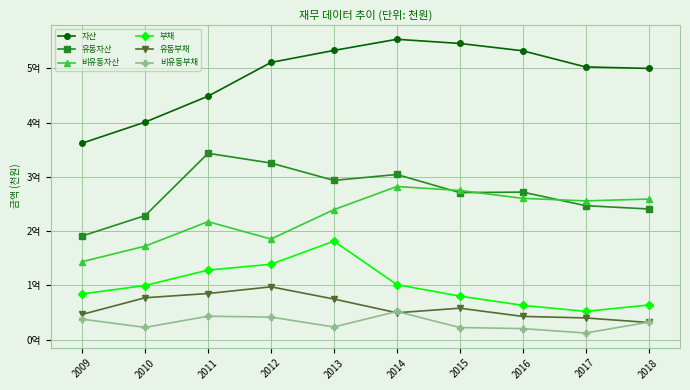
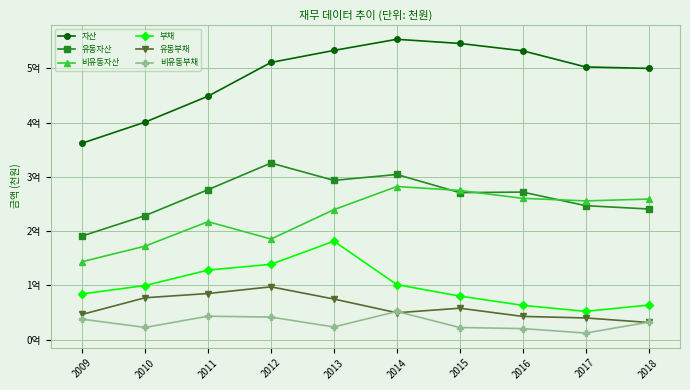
  {
    "자산": {
      "2009": "3.6억",
      "2010": "4.0억",
      "2011": "4.5억",
      "2012": "5.1억",
      "2013": "5.3억",
      "2014": "5.5억",
      "2015": "5.5억",
      "2016": "5.3억",
      "2017": "5.0억",
      "2018": "5.0억"
    },
    "유동자산": {
      "2009": "1.9억",
      "2010": "2.3억",
-     "2011": "3.4억",
+     "2011": "2.8억",
      "2012": "3.3억",
      "2013": "2.9억",
      "2014": "3.0억",
      "2016": "2.7억",
      "2017": "2.5억",
      "2018": "2.4억"
    },
    "비유동자산": {
      "2009": "1.4억",
      "2010": "1.7억",
      "2011": "2.2억",
      "2012": "1.9억",
      "2013": "2.4억",
      "2014": "2.8억",
      "2016": "2.6억",
      "2017": "2.6억",
      "2018": "2.6억"
    },
    "부채": {
      "2009": "0.8억",
      "2010": "1.0억",
      "2011": "1.3억",
      "2012": "1.4억",
      "2013": "1.8억",
      "2014": "1.0억",
      "2015": "0.8억",
      "2016": "0.6억",
      "2017": "0.5억",
      "2018": "0.6억"
    },
    "유동부채": {
      "2009": "0.5억",
      "2010": "0.8억",
      "2011": "0.8억",
      "2012": "1.0억",
      "2013": "0.7억",
      "2015": "0.6억",
      "2016": "0.4억",
      "2017": "0.4억"
    },
    "비유동부채": {
      "2009": "0.4억",
      "2010": "0.2억",
      "2011": "0.4억",
      "2012": "0.4억",
      "2013": "0.2억",
      "2015": "0.2억",
      "2016": "0.2억",
      "2017": "0.1억"
    }
  }
